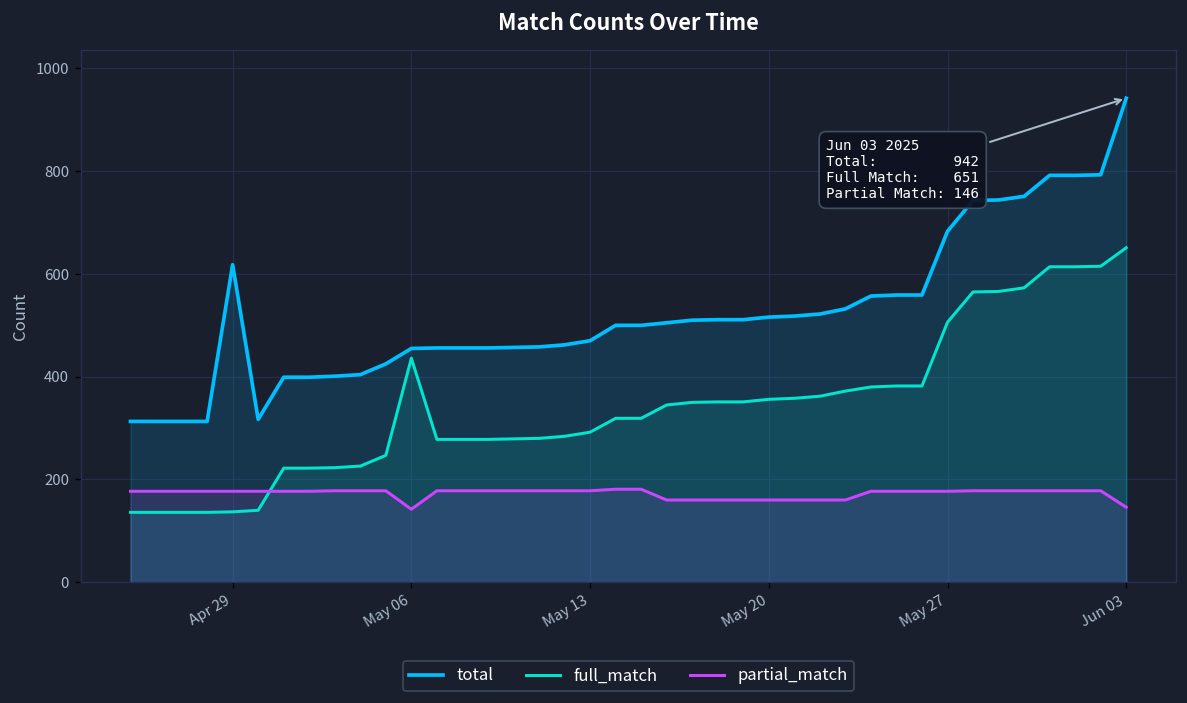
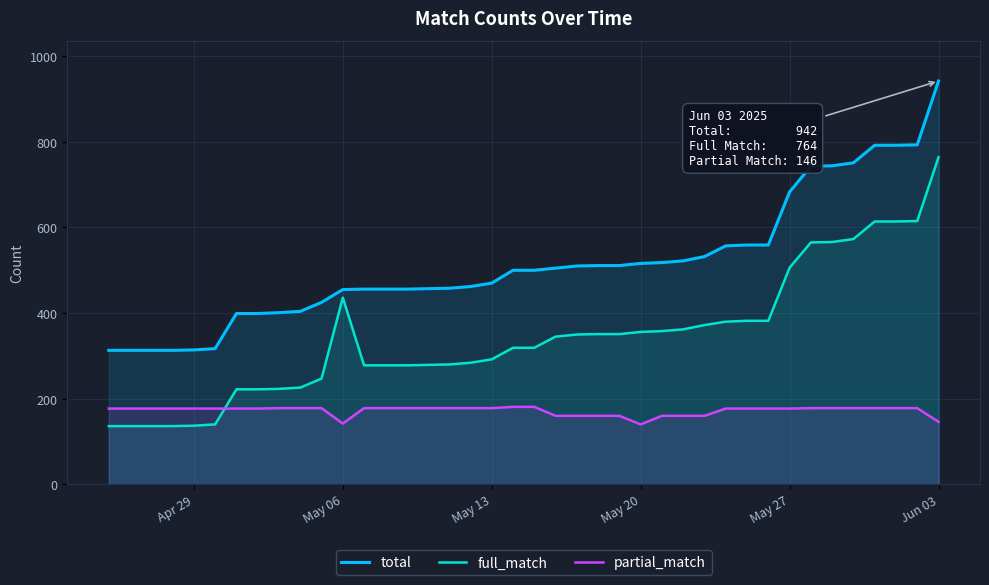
  {
    "total": {
-     "Apr 29": 620,
+     "Apr 29": 310,
      "May 06": 460,
      "May 13": 470,
      "May 20": 520,
      "May 27": 680,
      "Jun 03": 940
    },
    "full_match": {
-     "Jun 03": 651
+     "Jun 03": 764
    },
    "partial_match": {
      "Apr 29": 180,
      "May 06": 140,
      "May 13": 180,
-     "May 20": 160,
+     "May 20": 140,
      "May 27": 180,
      "Jun 03": 150
    }
  }
